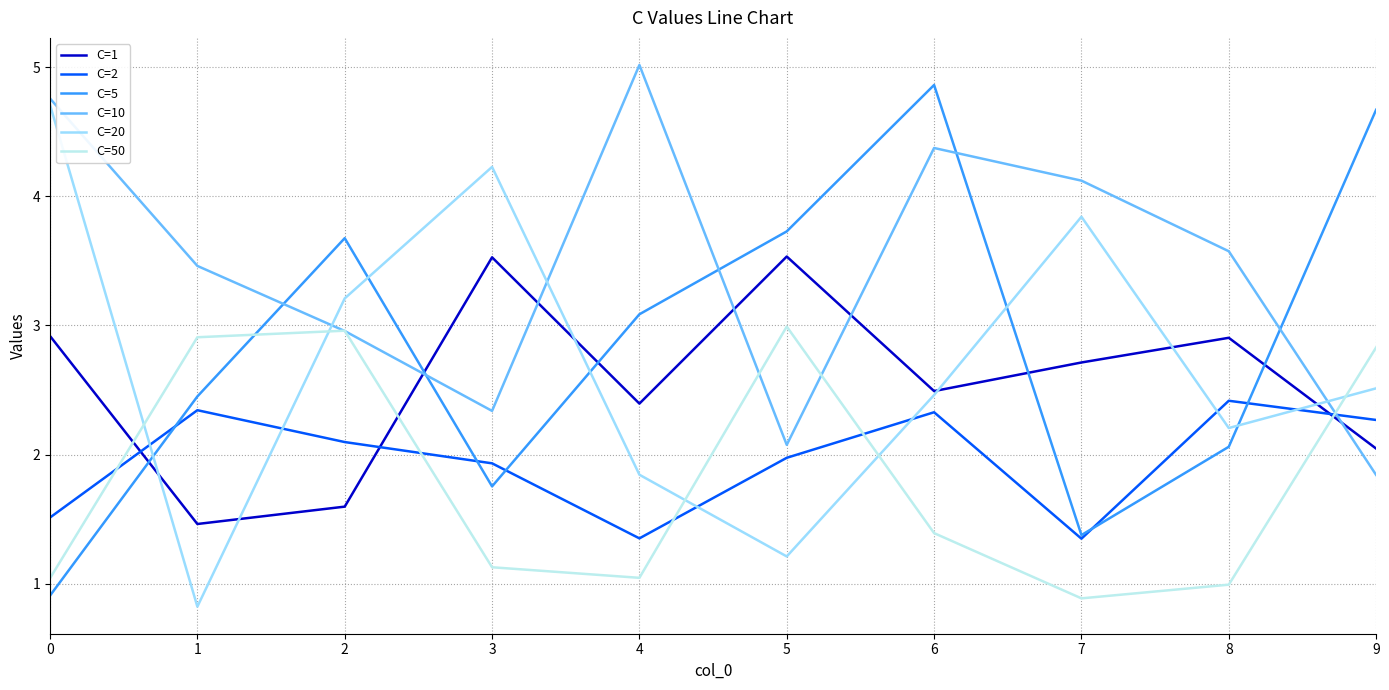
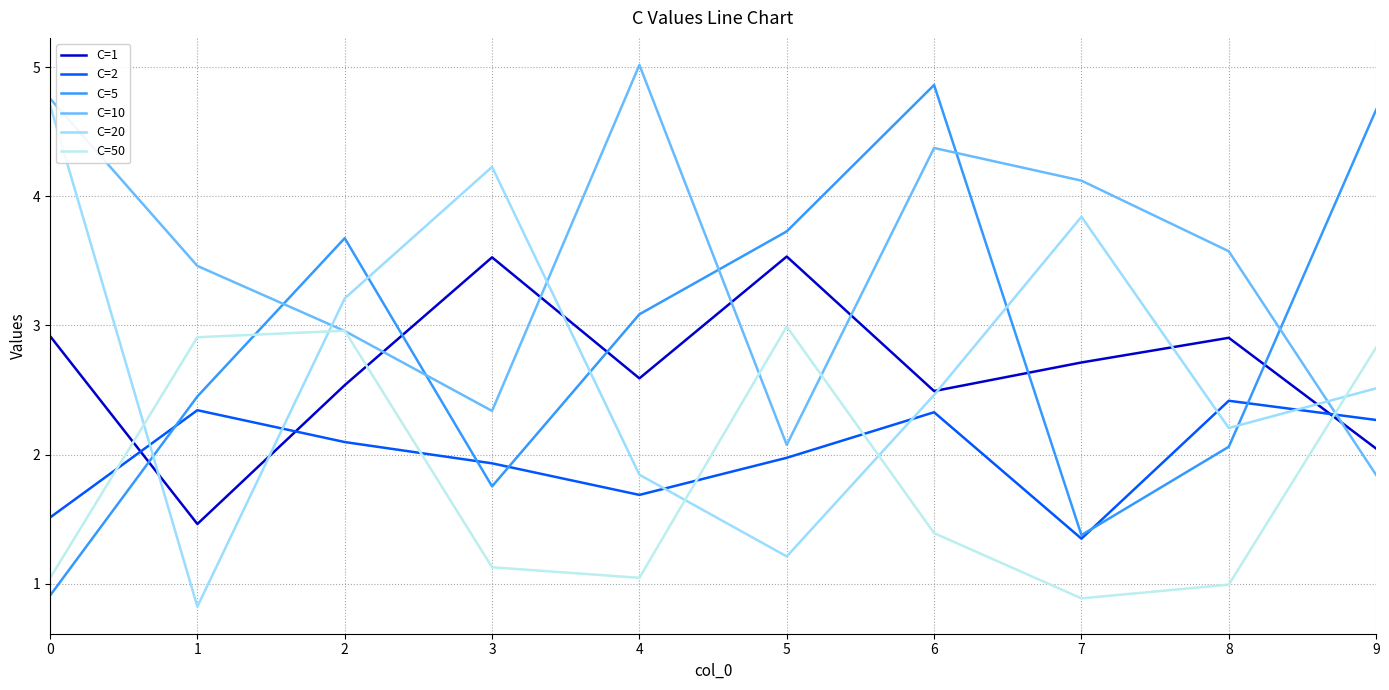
  {
    "C=1": {
      "0": 2.92,
      "1": 1.46,
-     "2": 1.60,
+     "2": 2.54,
      "3": 3.53,
-     "4": 2.39,
+     "4": 2.59,
      "5": 3.53,
      "6": 2.49,
      "7": 2.71,
      "8": 2.90,
      "9": 2.05
    },
    "C=2": {
      "0": 1.51,
      "1": 2.34,
      "2": 2.10,
      "3": 1.93,
-     "4": 1.35,
+     "4": 1.69,
      "5": 1.97,
      "6": 2.33,
      "7": 1.35,
      "8": 2.42,
      "9": 2.27
    },
    "C=5": {
      "0": 0.91,
      "1": 2.45,
      "2": 3.67,
      "3": 1.75,
      "4": 3.09,
      "5": 3.73,
      "6": 4.86,
      "7": 1.38,
      "8": 2.06,
      "9": 4.67
    },
    "C=10": {
      "0": 4.76,
      "1": 3.46,
      "3": 2.34,
      "4": 5.02,
      "5": 2.07,
      "6": 4.37,
      "7": 4.12,
      "8": 3.57,
      "9": 1.84
    }
  }
